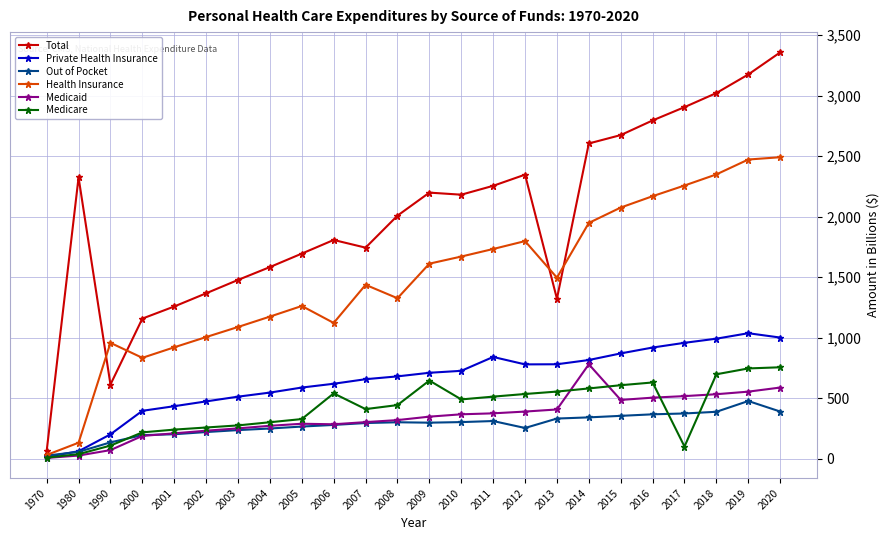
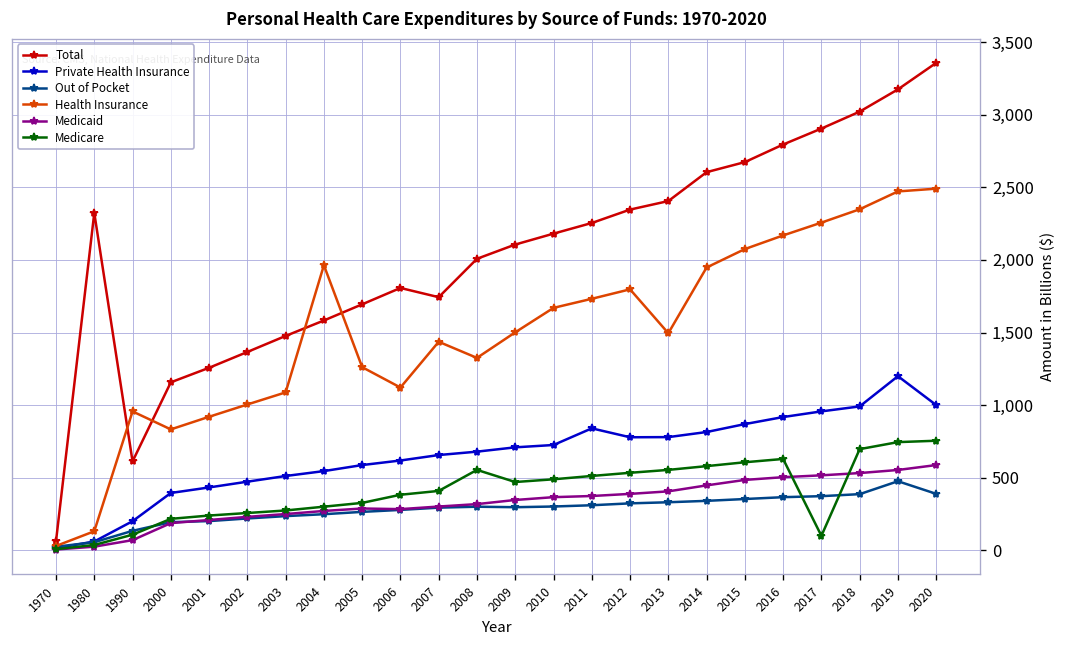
  {
    "Total": {
      "1970": "60",
      "1980": "2,320",
      "1990": "610",
      "2000": "1,160",
      "2001": "1,260",
      "2002": "1,370",
      "2003": "1,480",
      "2004": "1,580",
      "2005": "1,690",
      "2006": "1,810",
      "2007": "1,740",
      "2008": "2,010",
-     "2009": "2,200",
+     "2009": "2,110",
      "2010": "2,180",
      "2011": "2,250",
      "2012": "2,350",
-     "2013": "1,320",
+     "2013": "2,410",
      "2014": "2,600",
      "2015": "2,670",
      "2016": "2,800",
      "2017": "2,910",
      "2018": "3,020",
      "2019": "3,180",
      "2020": "3,360"
    },
    "Private Health Insurance": {
      "1990": "200",
      "2000": "390",
      "2001": "430",
      "2002": "470",
      "2003": "510",
      "2004": "550",
      "2005": "590",
      "2006": "620",
      "2007": "660",
      "2008": "680",
      "2009": "710",
      "2010": "730",
      "2011": "840",
      "2012": "780",
      "2013": "780",
      "2014": "810",
      "2015": "870",
      "2016": "920",
      "2017": "960",
      "2018": "990",
-     "2019": "1,040",
+     "2019": "1,200",
      "2020": "1,000"
    },
    "Out of Pocket": {
      "1990": "130",
      "2004": "250",
      "2005": "260",
      "2009": "300",
      "2010": "300",
      "2011": "310",
-     "2012": "250",
+     "2012": "320",
      "2013": "330",
      "2014": "340",
      "2015": "350",
      "2016": "370",
      "2017": "370",
      "2018": "390",
      "2019": "480",
      "2020": "390"
    },
    "Health Insurance": {
      "1980": "130",
      "1990": "960",
      "2000": "830",
      "2001": "920",
      "2002": "1,000",
      "2003": "1,090",
-     "2004": "1,170",
+     "2004": "1,960",
      "2005": "1,260",
      "2006": "1,120",
      "2007": "1,440",
      "2008": "1,330",
-     "2009": "1,610",
+     "2009": "1,500",
      "2010": "1,670",
      "2011": "1,730",
      "2012": "1,800",
      "2013": "1,500",
      "2014": "1,950",
      "2015": "2,080",
      "2016": "2,170",
      "2017": "2,260",
      "2018": "2,350",
      "2019": "2,470",
      "2020": "2,490"
    },
    "Medicaid": {
      "1990": "70",
      "2004": "270",
      "2005": "290",
      "2009": "350",
      "2010": "370",
      "2011": "370",
      "2012": "390",
      "2013": "410",
-     "2014": "780",
+     "2014": "450",
      "2015": "480",
      "2016": "500",
      "2017": "520",
      "2018": "530",
      "2019": "550",
      "2020": "590"
    },
    "Medicare": {
      "1990": "110",
      "2000": "220",
      "2001": "240",
      "2002": "260",
      "2003": "270",
      "2004": "300",
      "2005": "330",
-     "2006": "540",
+     "2006": "380",
      "2007": "410",
-     "2008": "440",
-     "2009": "640",
+     "2008": "550",
+     "2009": "470",
      "2010": "490",
      "2011": "510",
      "2012": "530",
      "2013": "550",
      "2014": "580",
      "2015": "610",
      "2016": "630",
      "2017": "100",
      "2018": "700",
      "2019": "740",
      "2020": "750"
    }
  }
